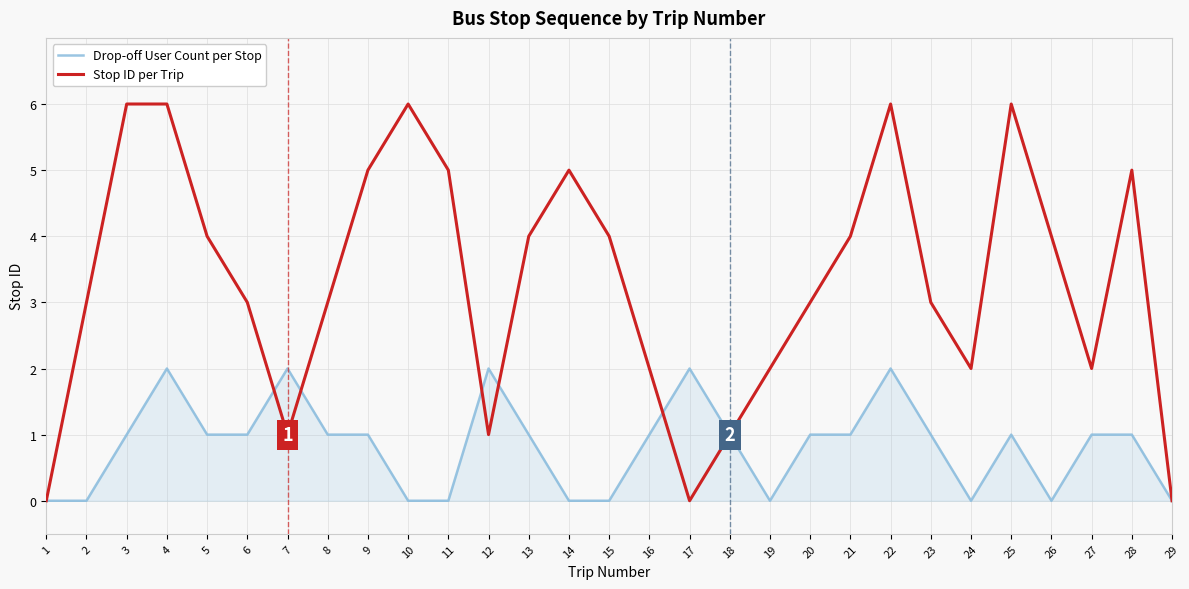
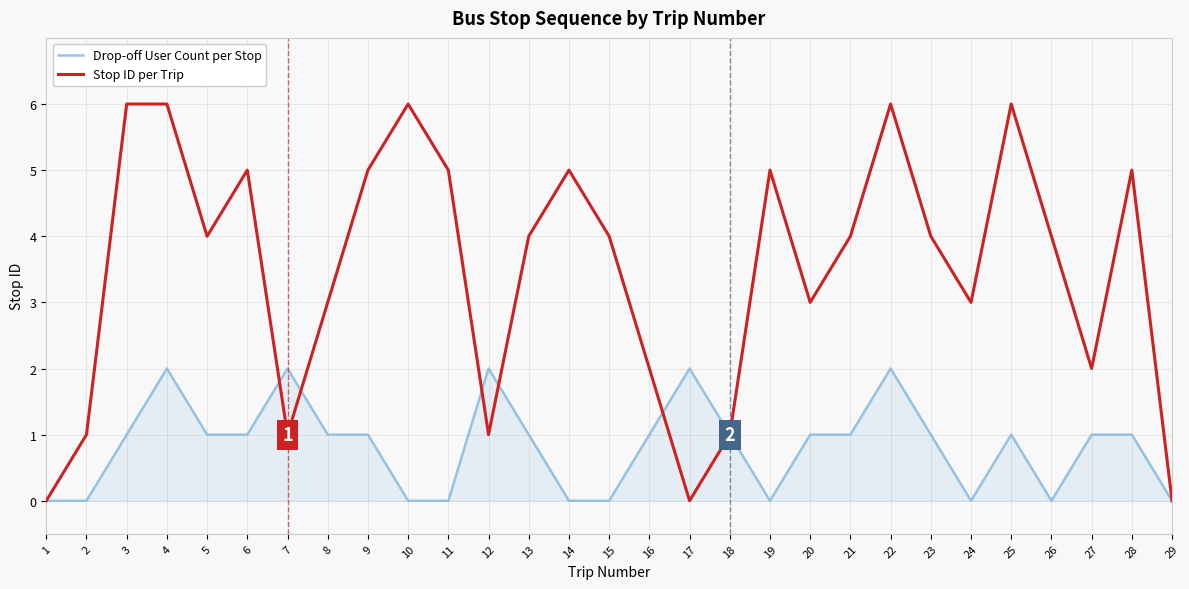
  {
    "Drop-off User Count per Stop": {
      "2": 0,
      "3": 1,
      "4": 2,
      "5": 1,
      "6": 1,
      "7": 2,
      "8": 1,
      "9": 1,
      "10": 0,
      "11": 0,
      "12": 2,
      "13": 1,
      "14": 0,
      "15": 0,
      "16": 1,
      "17": 2,
      "19": 0,
      "20": 1,
      "21": 1,
      "22": 2,
      "23": 1,
      "24": 0,
      "25": 1,
      "26": 0,
      "27": 1,
      "28": 1
    },
    "Stop ID per Trip": {
-     "2": 3,
+     "2": 1,
      "3": 6,
      "4": 6,
      "5": 4,
-     "6": 3,
+     "6": 5,
      "8": 3,
      "9": 5,
      "10": 6,
      "11": 5,
      "12": 1,
      "13": 4,
      "14": 5,
      "15": 4,
      "16": 2,
      "17": 0,
-     "19": 2,
+     "19": 5,
      "20": 3,
      "21": 4,
      "22": 6,
-     "23": 3,
-     "24": 2,
+     "23": 4,
+     "24": 3,
      "25": 6,
      "26": 4,
      "27": 2,
      "28": 5
    }
  }
